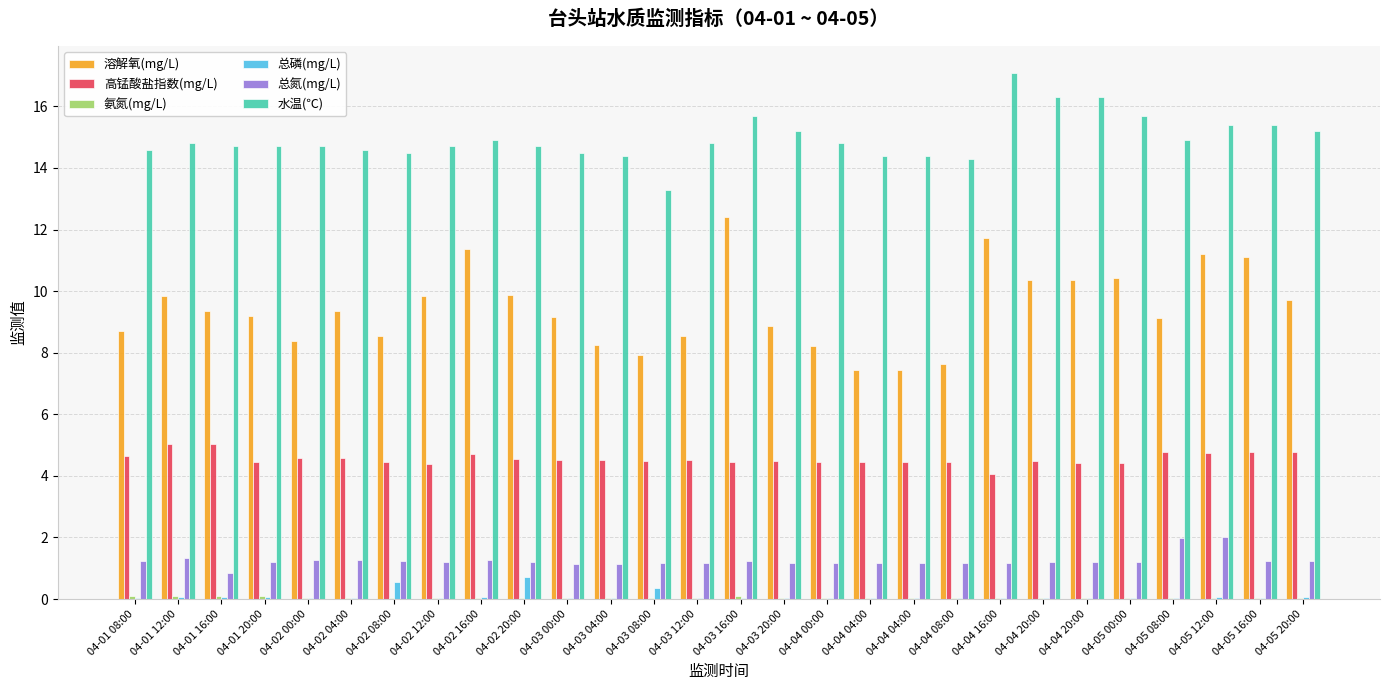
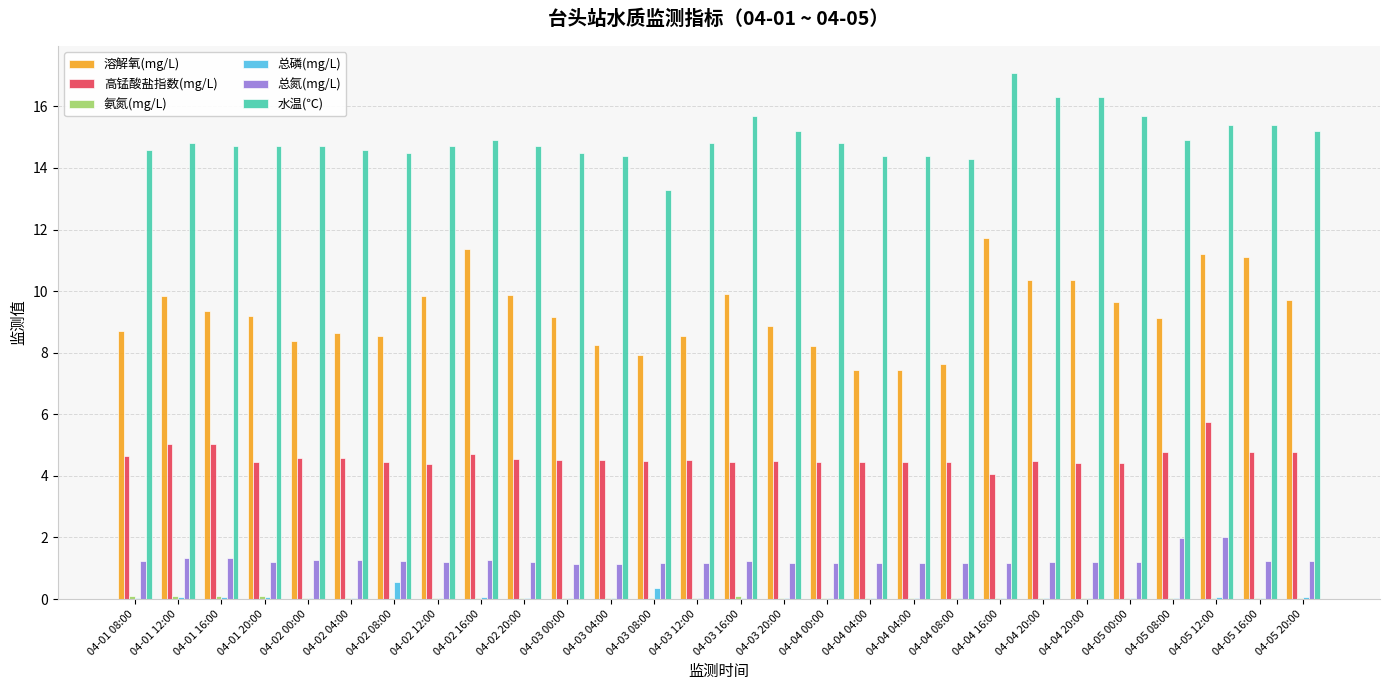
  {
    "溶解氧(mg/L)": {
      "04-01 08:00": 8.7,
      "04-01 12:00": 9.8,
      "04-01 16:00": 9.4,
      "04-01 20:00": 9.2,
      "04-02 00:00": 8.4,
-     "04-02 04:00": 9.4,
+     "04-02 04:00": 8.7,
      "04-02 08:00": 8.5,
      "04-02 12:00": 9.8,
      "04-02 16:00": 11.4,
      "04-02 20:00": 9.9,
      "04-03 00:00": 9.2,
      "04-03 04:00": 8.3,
      "04-03 08:00": 7.9,
      "04-03 12:00": 8.5,
-     "04-03 16:00": 12.4,
+     "04-03 16:00": 9.9,
      "04-03 20:00": 8.9,
      "04-04 00:00": 8.2,
      "04-04 08:00": 7.6,
      "04-04 16:00": 11.7,
-     "04-05 00:00": 10.4,
+     "04-05 00:00": 9.7,
      "04-05 08:00": 9.1,
      "04-05 12:00": 11.2,
      "04-05 16:00": 11.1,
      "04-05 20:00": 9.7
    },
    "高锰酸盐指数(mg/L)": {
      "04-01 08:00": 4.6,
      "04-01 12:00": 5.0,
      "04-01 16:00": 5.0,
      "04-01 20:00": 4.5,
      "04-02 00:00": 4.6,
      "04-02 04:00": 4.6,
      "04-02 08:00": 4.4,
      "04-02 12:00": 4.4,
      "04-02 16:00": 4.7,
      "04-02 20:00": 4.5,
      "04-03 00:00": 4.5,
      "04-03 04:00": 4.5,
      "04-03 08:00": 4.5,
      "04-03 12:00": 4.5,
      "04-03 16:00": 4.5,
      "04-03 20:00": 4.5,
      "04-04 00:00": 4.5,
      "04-04 08:00": 4.5,
      "04-04 16:00": 4.1,
      "04-05 00:00": 4.4,
      "04-05 08:00": 4.8,
-     "04-05 12:00": 4.8,
+     "04-05 12:00": 5.8,
      "04-05 16:00": 4.8,
      "04-05 20:00": 4.8
    },
    "氨氮(mg/L)": {
      "04-01 08:00": 0.1,
      "04-01 12:00": 0.1,
      "04-01 16:00": 0.1,
      "04-01 20:00": 0.1,
      "04-03 16:00": 0.1
    },
    "总磷(mg/L)": {
      "04-02 08:00": 0.5,
-     "04-02 20:00": 0.7,
+     "04-02 20:00": 0.0,
      "04-03 08:00": 0.4
    },
    "总氮(mg/L)": {
      "04-01 08:00": 1.3,
      "04-01 12:00": 1.3,
-     "04-01 16:00": 0.8,
+     "04-01 16:00": 1.3,
      "04-01 20:00": 1.2,
      "04-02 00:00": 1.3,
      "04-02 04:00": 1.3,
      "04-02 08:00": 1.2,
      "04-02 12:00": 1.2,
      "04-02 16:00": 1.3,
      "04-02 20:00": 1.2,
      "04-03 00:00": 1.2,
      "04-03 04:00": 1.2,
      "04-03 08:00": 1.2,
      "04-03 12:00": 1.2,
      "04-03 16:00": 1.2,
      "04-03 20:00": 1.2,
      "04-04 00:00": 1.2,
      "04-04 08:00": 1.2,
      "04-04 16:00": 1.2,
      "04-05 00:00": 1.2,
      "04-05 08:00": 2.0,
      "04-05 12:00": 2.0,
      "04-05 16:00": 1.2,
      "04-05 20:00": 1.3
    },
    "水温(℃)": {
      "04-01 08:00": 14.6,
      "04-01 12:00": 14.8,
      "04-01 16:00": 14.7,
      "04-01 20:00": 14.7,
      "04-02 00:00": 14.7,
      "04-02 04:00": 14.6,
      "04-02 08:00": 14.5,
      "04-02 12:00": 14.7,
      "04-02 16:00": 14.9,
      "04-02 20:00": 14.7,
      "04-03 00:00": 14.5,
      "04-03 04:00": 14.4,
      "04-03 08:00": 13.3,
      "04-03 12:00": 14.8,
      "04-03 16:00": 15.7,
      "04-03 20:00": 15.2,
      "04-04 00:00": 14.8,
      "04-04 08:00": 14.3,
      "04-04 16:00": 17.1,
      "04-05 00:00": 15.7,
      "04-05 08:00": 14.9,
      "04-05 12:00": 15.4,
      "04-05 16:00": 15.4,
      "04-05 20:00": 15.2
    }
  }
